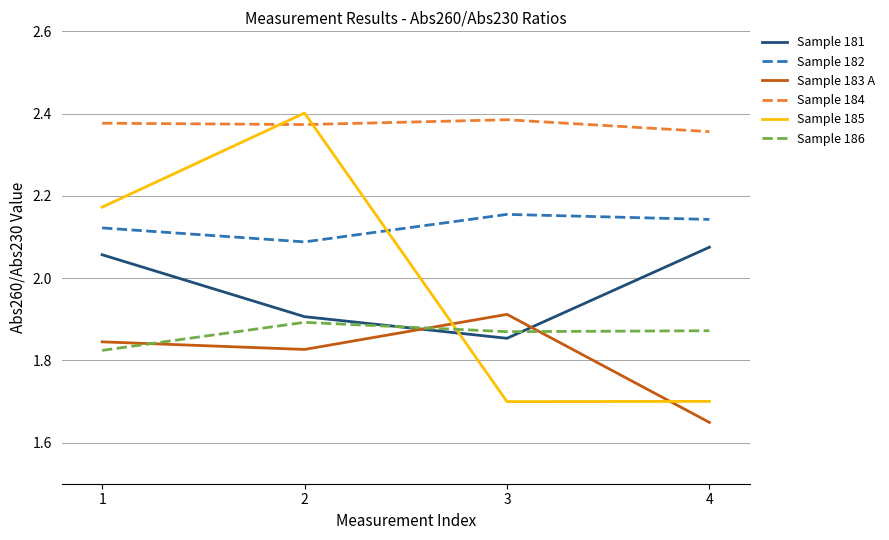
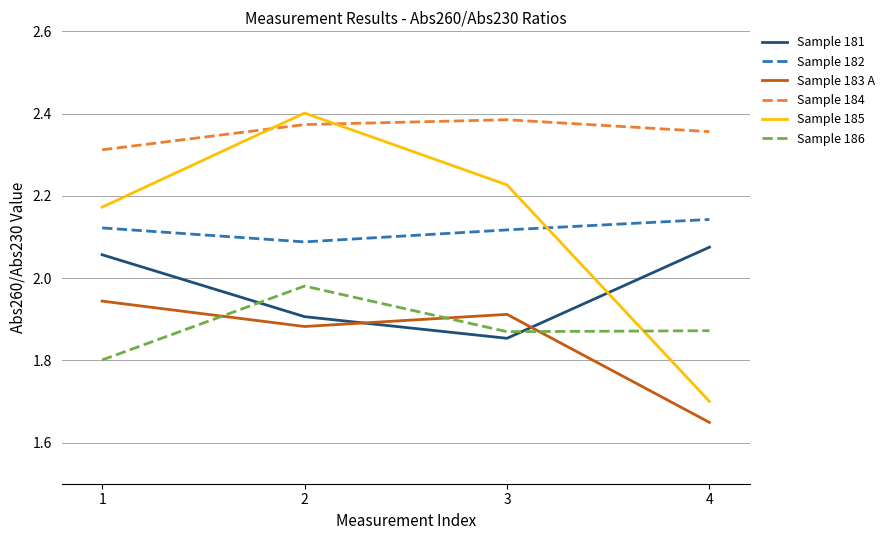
  {
    "Sample 181": {
      "1": 2.06,
      "2": 1.91,
      "3": 1.85,
      "4": 2.08
    },
    "Sample 182": {
      "1": 2.12,
      "2": 2.09,
-     "3": 2.15,
+     "3": 2.12,
      "4": 2.14
    },
    "Sample 183 A": {
-     "1": 1.85,
-     "2": 1.83,
+     "1": 1.94,
+     "2": 1.88,
      "3": 1.91,
      "4": 1.65
    },
    "Sample 184": {
-     "1": 2.38,
+     "1": 2.31,
      "2": 2.37,
      "3": 2.39,
      "4": 2.36
    },
    "Sample 185": {
      "1": 2.17,
      "2": 2.40,
-     "3": 1.70,
+     "3": 2.23,
      "4": 1.70
    },
    "Sample 186": {
-     "1": 1.82,
-     "2": 1.89,
+     "1": 1.80,
+     "2": 1.98,
      "3": 1.87,
      "4": 1.87
    }
  }
